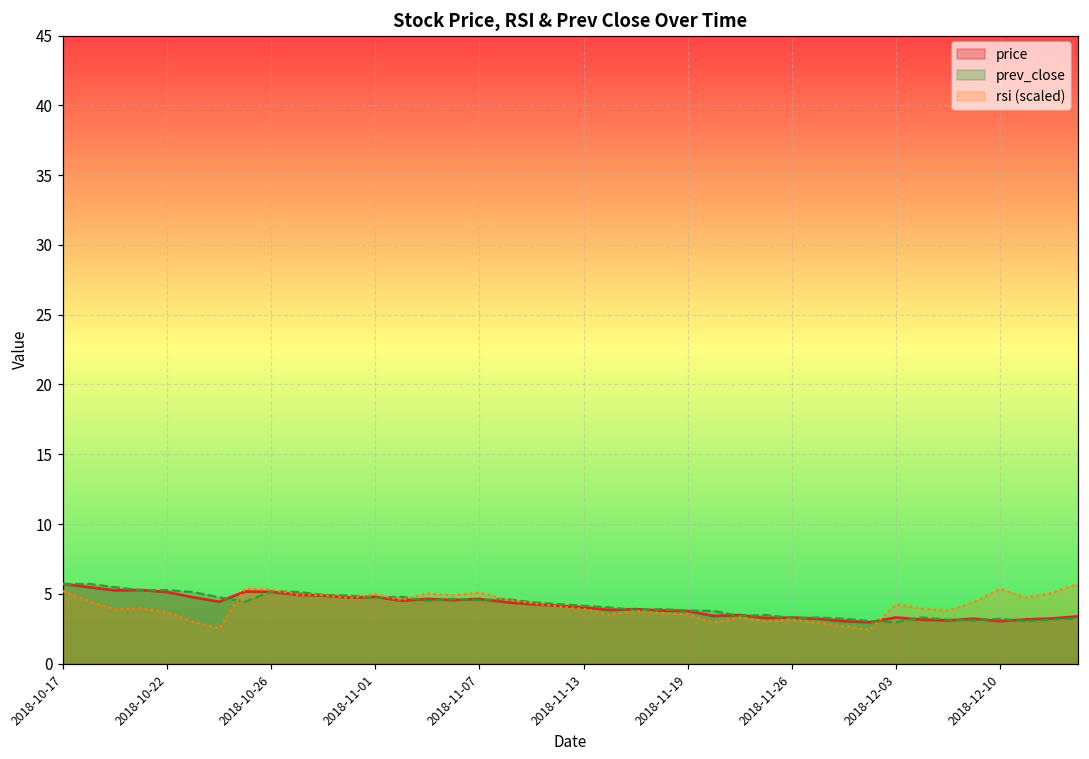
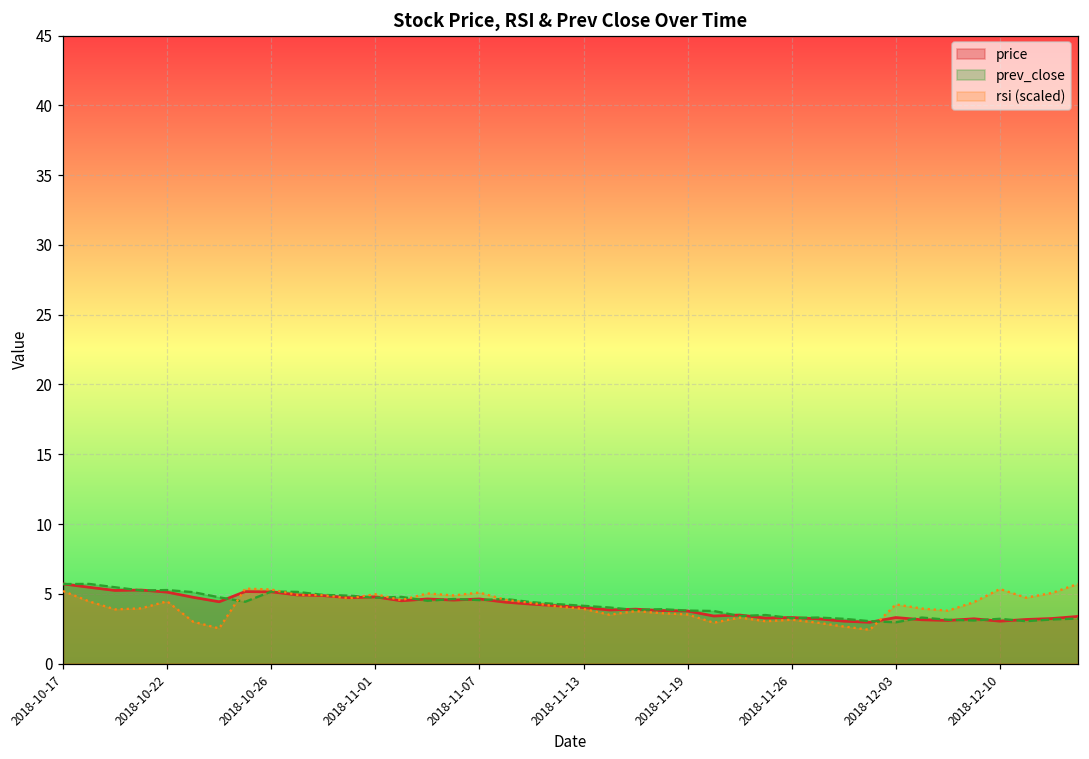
  {
    "price": {
      "2018-12-03": 3.3
    },
    "prev_close": {
      "2018-12-03": 3.0
    },
    "rsi (scaled)": {
-     "2018-10-22": 3.7,
+     "2018-10-22": 4.5,
      "2018-11-07": 5.1,
      "2018-11-19": 3.5,
      "2018-12-03": 4.2,
      "2018-12-10": 5.3
    }
  }
